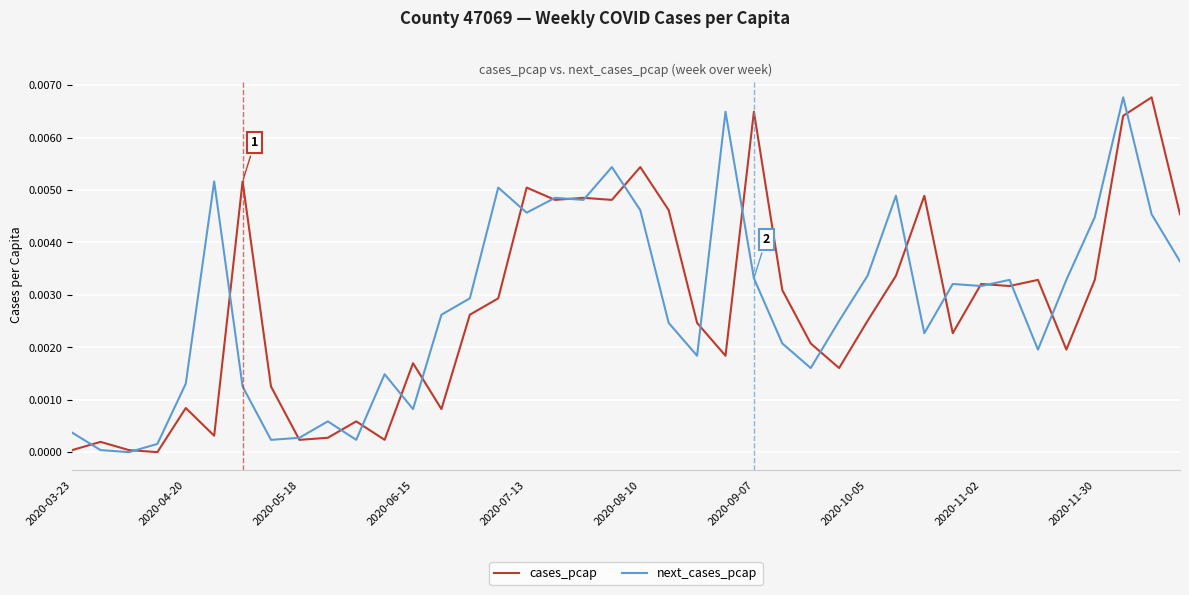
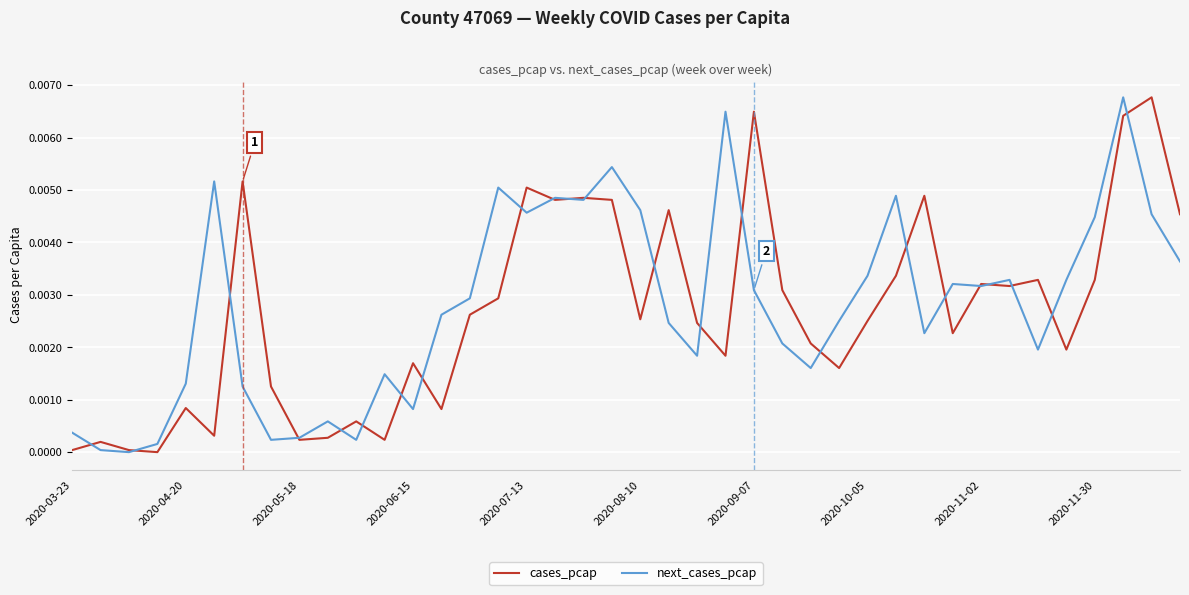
  {
    "cases_pcap": {
      "2020-03-23": 0.0000,
      "2020-04-20": 0.0008,
      "2020-06-15": 0.0017,
      "2020-07-13": 0.0050,
-     "2020-08-10": 0.0054,
+     "2020-08-10": 0.0025,
      "2020-09-07": 0.0065,
      "2020-10-05": 0.0025,
      "2020-11-30": 0.0033
    },
    "next_cases_pcap": {
      "2020-03-23": 0.0004,
      "2020-04-20": 0.0013,
      "2020-06-15": 0.0008,
      "2020-07-13": 0.0046,
      "2020-08-10": 0.0046,
-     "2020-09-07": 0.0033,
+     "2020-09-07": 0.0031,
      "2020-10-05": 0.0034,
      "2020-11-30": 0.0045
    }
  }
